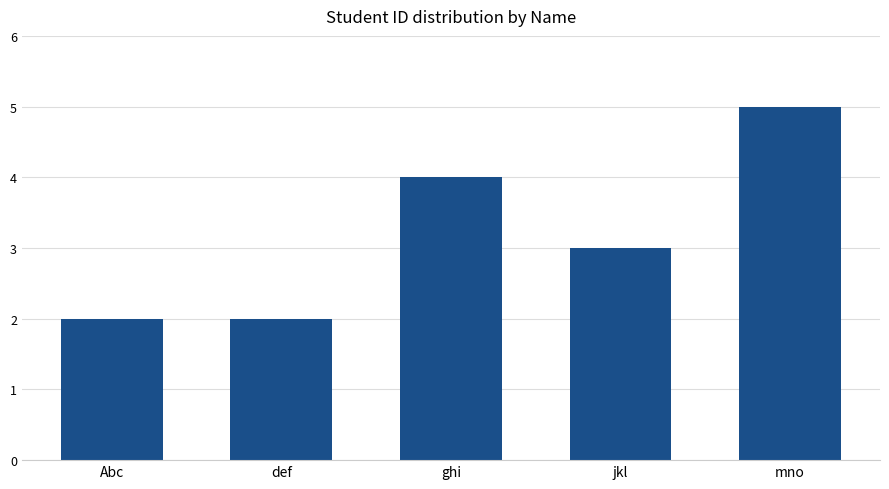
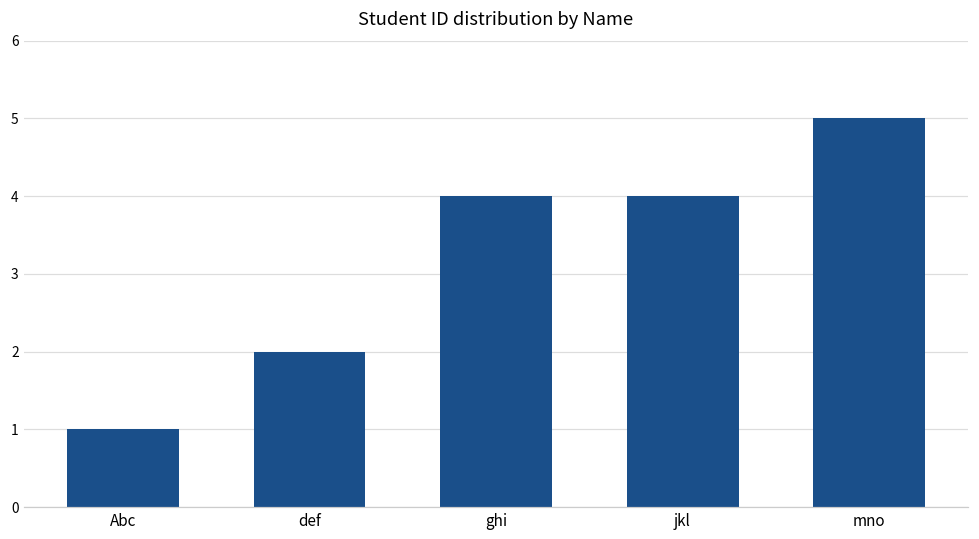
  {
-   "Abc": 2,
+   "Abc": 1,
    "def": 2,
    "ghi": 4,
-   "jkl": 3,
+   "jkl": 4,
    "mno": 5
  }
